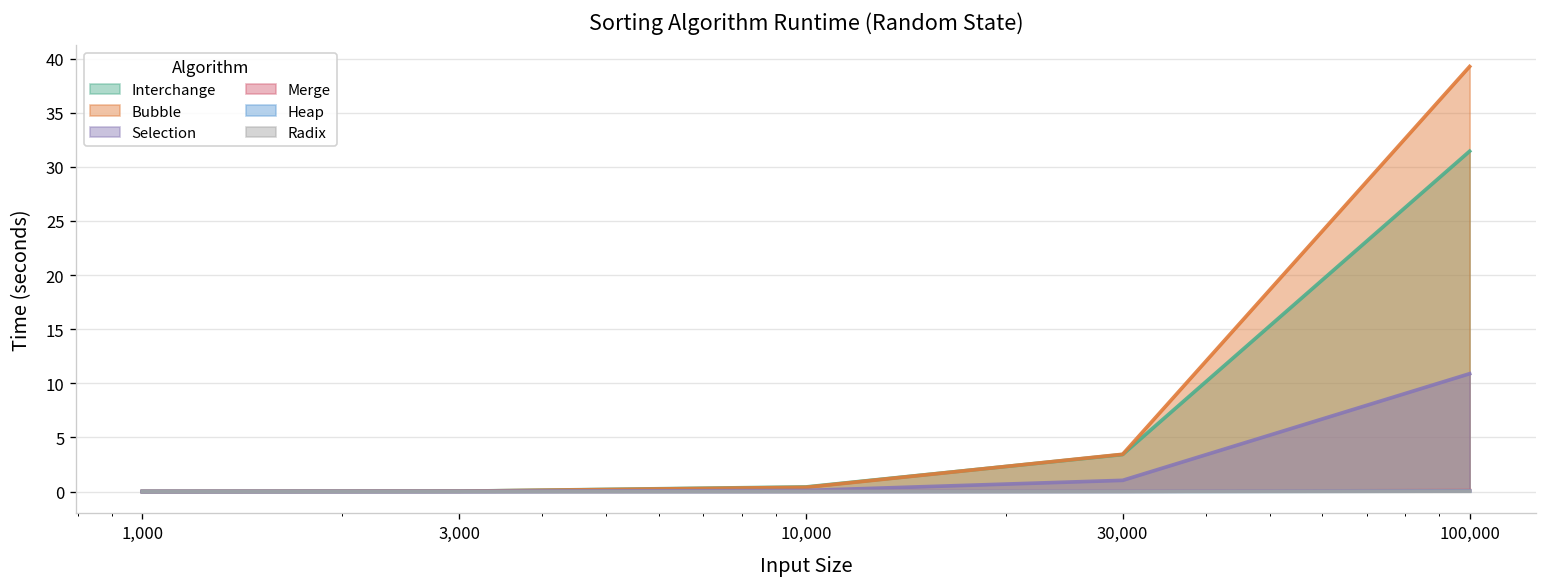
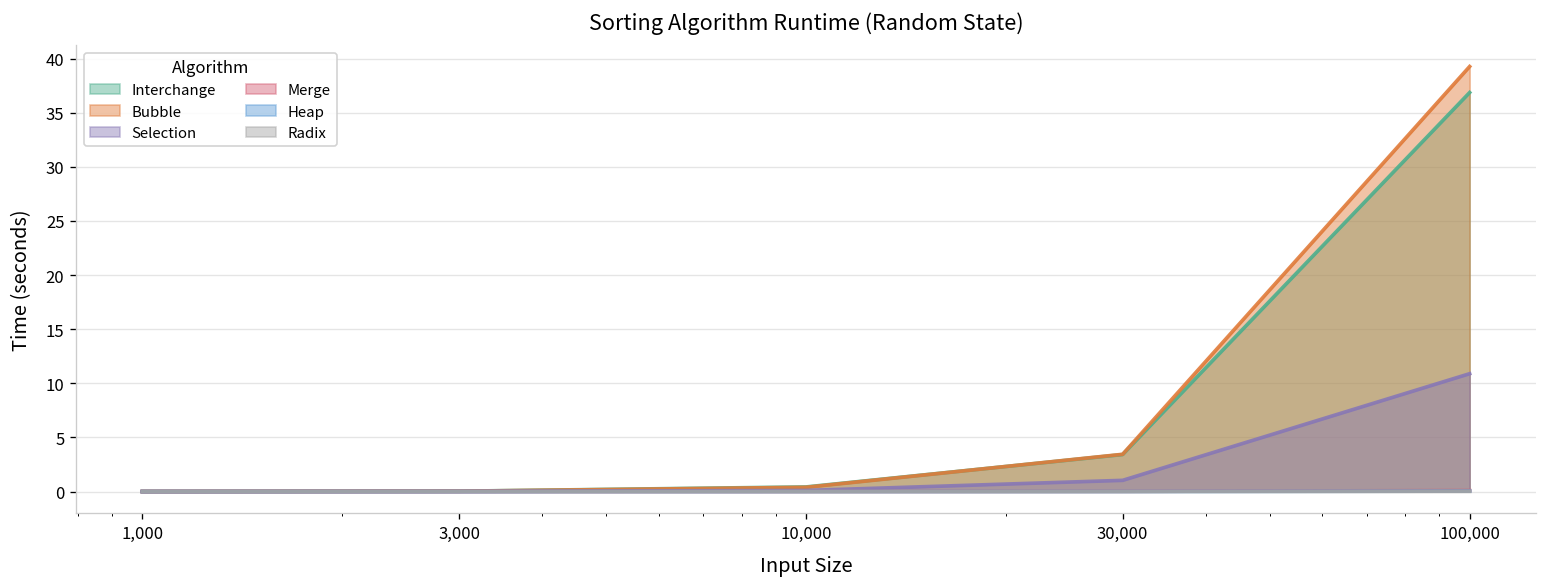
  {
    "Interchange": {
-     "100,000": 31
+     "100,000": 37
    },
    "Bubble": {
      "100,000": 39
    }
  }
